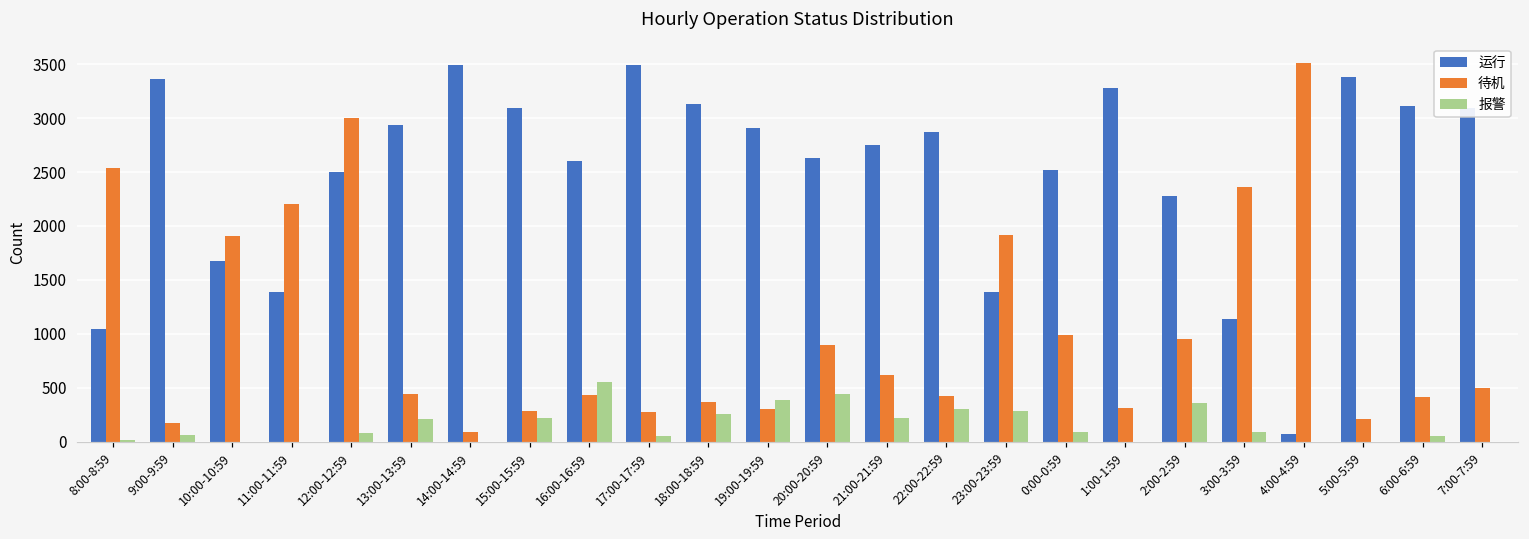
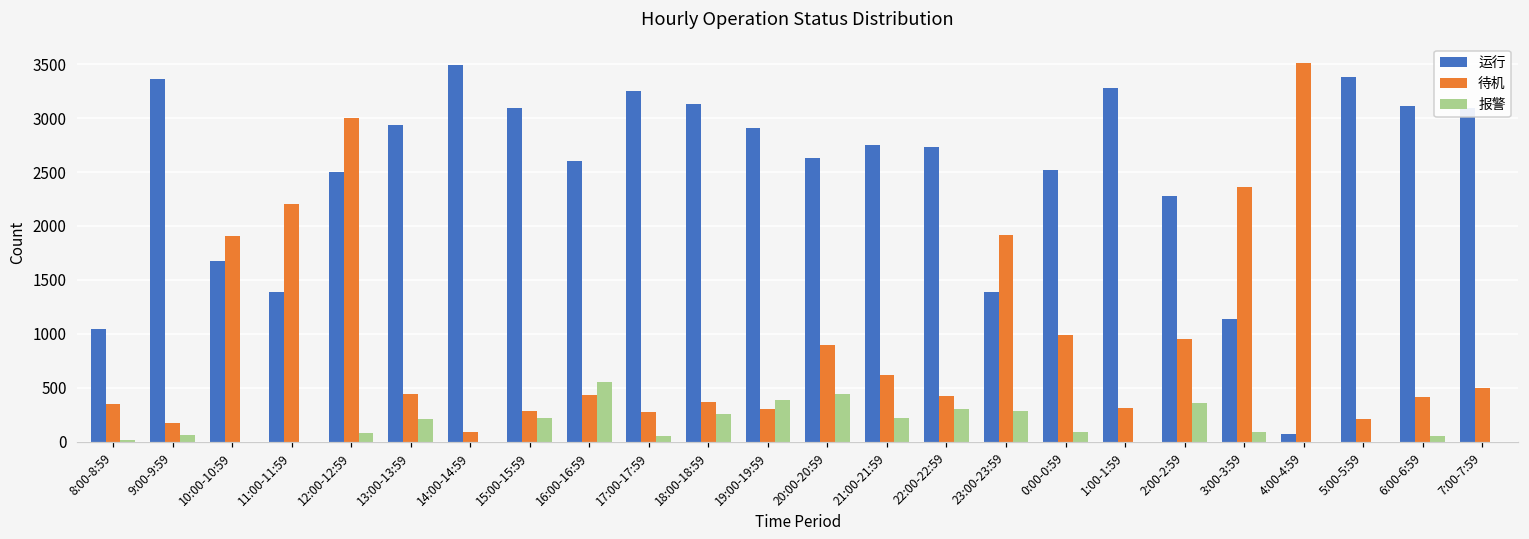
  {
    "运行": {
      "8:00-8:59": 1000,
      "9:00-9:59": 3400,
      "10:00-10:59": 1700,
      "11:00-11:59": 1400,
      "12:00-12:59": 2500,
      "13:00-13:59": 2900,
      "14:00-14:59": 3500,
      "15:00-15:59": 3100,
      "16:00-16:59": 2600,
-     "17:00-17:59": 3500,
+     "17:00-17:59": 3300,
      "18:00-18:59": 3100,
      "19:00-19:59": 2900,
      "20:00-20:59": 2600,
      "21:00-21:59": 2700,
-     "22:00-22:59": 2900,
+     "22:00-22:59": 2700,
      "23:00-23:59": 1400,
      "0:00-0:59": 2500,
      "1:00-1:59": 3300,
      "2:00-2:59": 2300,
      "3:00-3:59": 1100,
      "4:00-4:59": 100,
      "5:00-5:59": 3400,
      "6:00-6:59": 3100
    },
    "待机": {
-     "8:00-8:59": 2500,
+     "8:00-8:59": 300,
      "9:00-9:59": 200,
      "10:00-10:59": 1900,
      "11:00-11:59": 2200,
      "12:00-12:59": 3000,
      "13:00-13:59": 400,
      "14:00-14:59": 100,
      "15:00-15:59": 300,
      "16:00-16:59": 400,
      "17:00-17:59": 300,
      "18:00-18:59": 400,
      "19:00-19:59": 300,
      "20:00-20:59": 900,
      "21:00-21:59": 600,
      "22:00-22:59": 400,
      "23:00-23:59": 1900,
      "0:00-0:59": 1000,
      "1:00-1:59": 300,
      "2:00-2:59": 1000,
      "3:00-3:59": 2400,
      "4:00-4:59": 3500,
      "5:00-5:59": 200,
      "6:00-6:59": 400,
      "7:00-7:59": 500
    },
    "报警": {
      "9:00-9:59": 100,
      "10:00-10:59": 0,
      "11:00-11:59": 0,
      "12:00-12:59": 100,
      "13:00-13:59": 200,
      "14:00-14:59": 0,
      "15:00-15:59": 200,
      "16:00-16:59": 600,
      "17:00-17:59": 100,
      "18:00-18:59": 300,
      "19:00-19:59": 400,
      "20:00-20:59": 400,
      "21:00-21:59": 200,
      "22:00-22:59": 300,
      "23:00-23:59": 300,
      "0:00-0:59": 100,
      "1:00-1:59": 0,
      "2:00-2:59": 400,
      "3:00-3:59": 100,
      "4:00-4:59": 0,
      "5:00-5:59": 0,
      "6:00-6:59": 100,
      "7:00-7:59": 0
    }
  }
